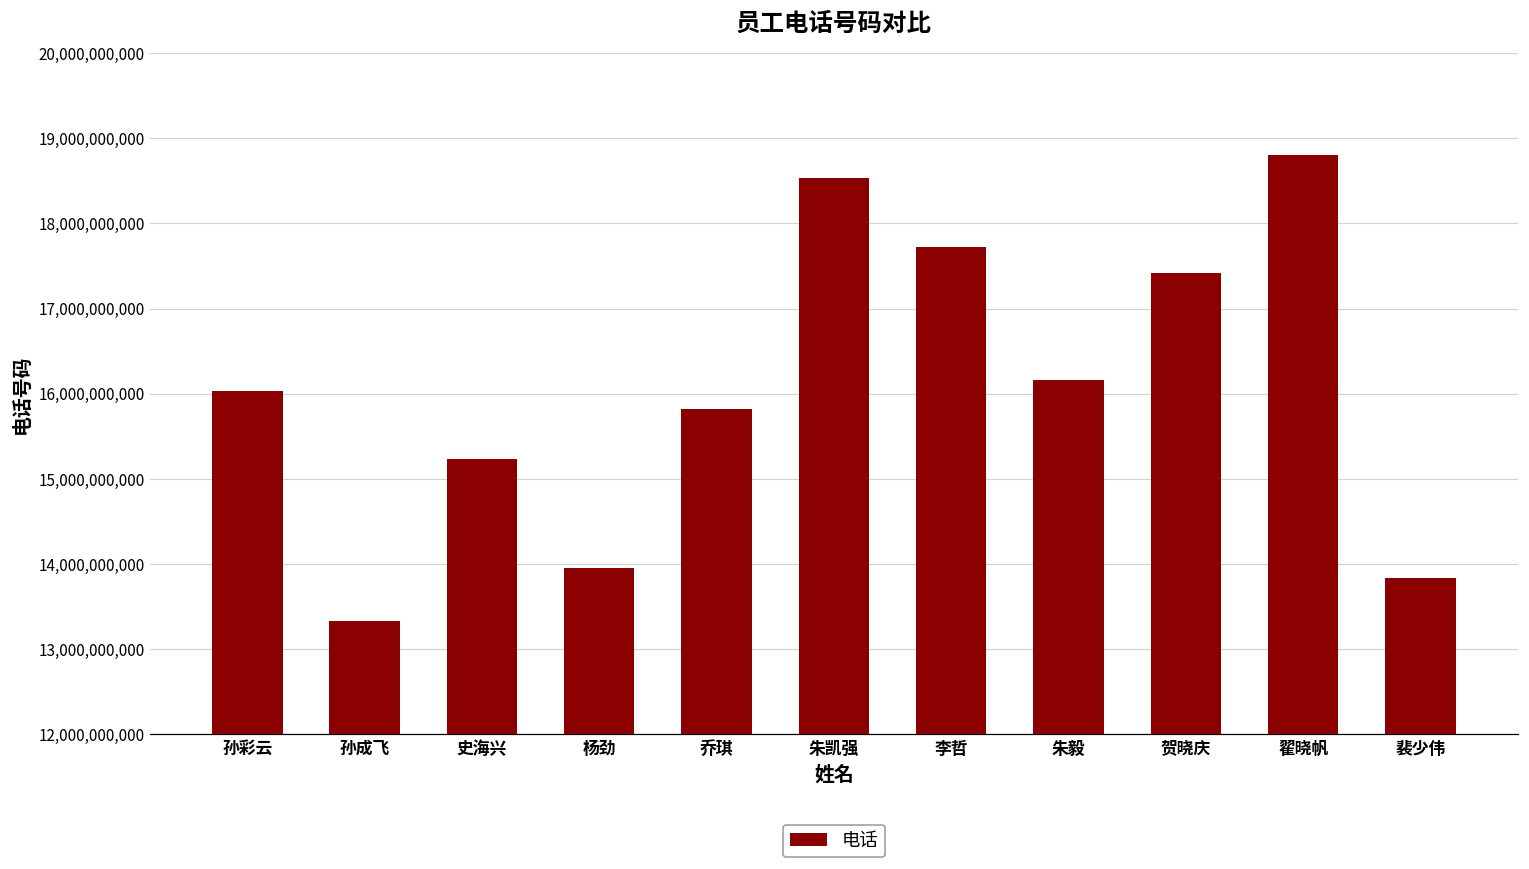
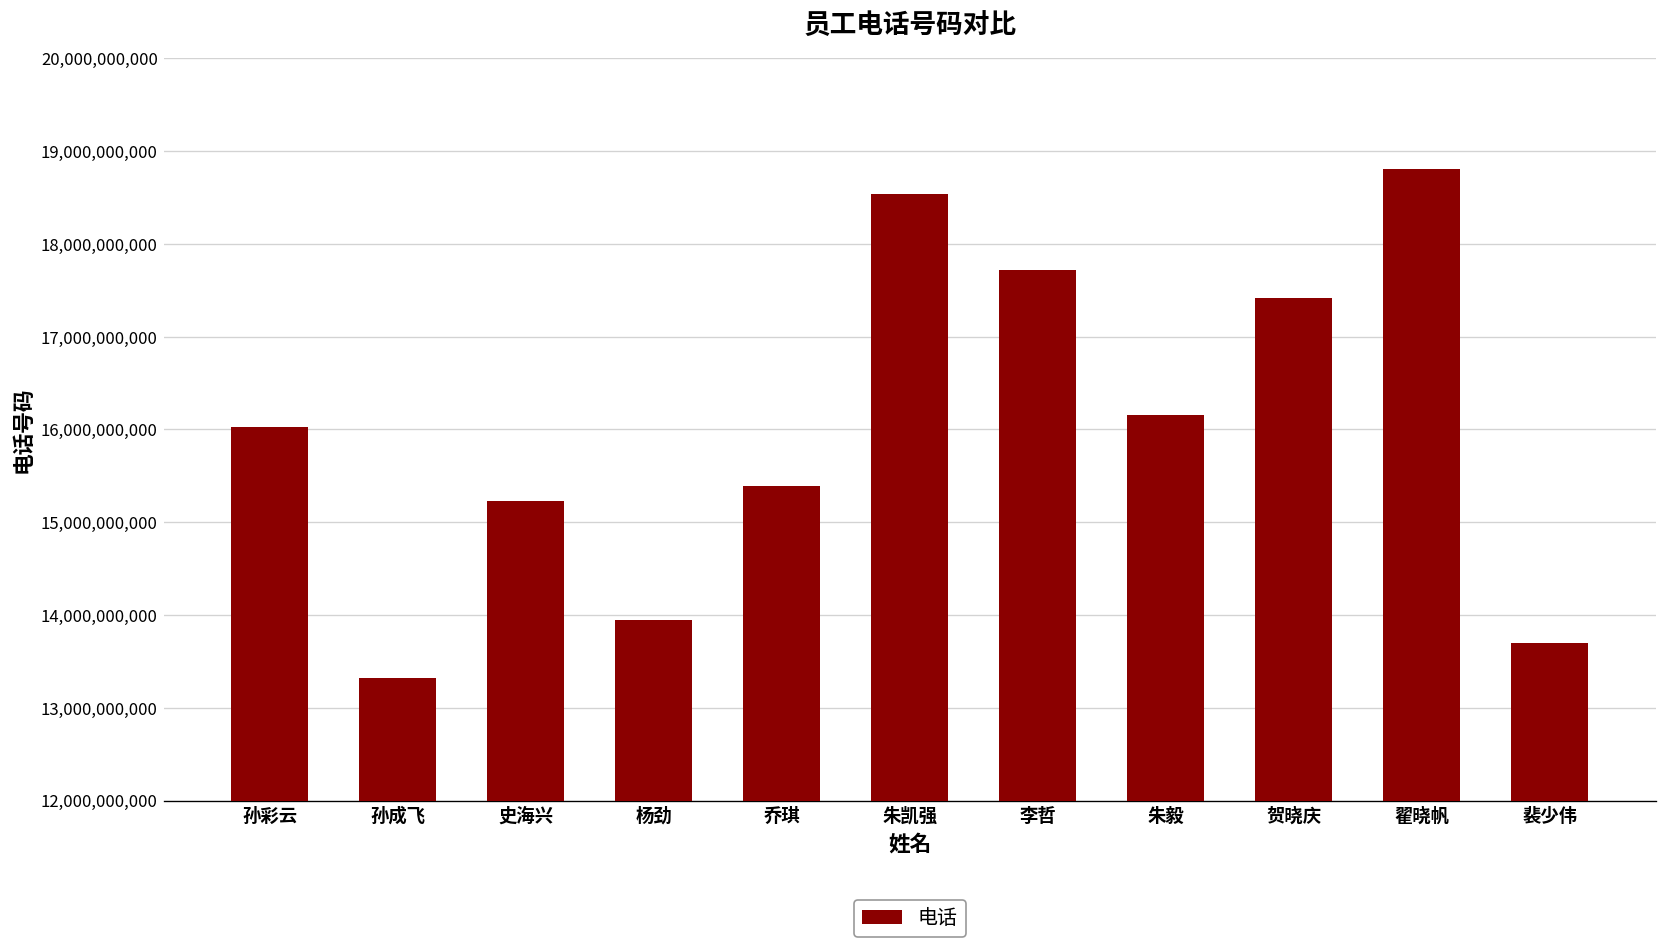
  {
    "孙彩云": "16,000,000,000",
    "孙成飞": "13,300,000,000",
    "史海兴": "15,200,000,000",
    "杨劲": "13,900,000,000",
-   "乔琪": "15,800,000,000",
+   "乔琪": "15,400,000,000",
    "朱凯强": "18,500,000,000",
    "李哲": "17,700,000,000",
    "朱毅": "16,200,000,000",
    "贺晓庆": "17,400,000,000",
    "翟晓帆": "18,800,000,000",
-   "裴少伟": "13,800,000,000"
+   "裴少伟": "13,700,000,000"
  }
